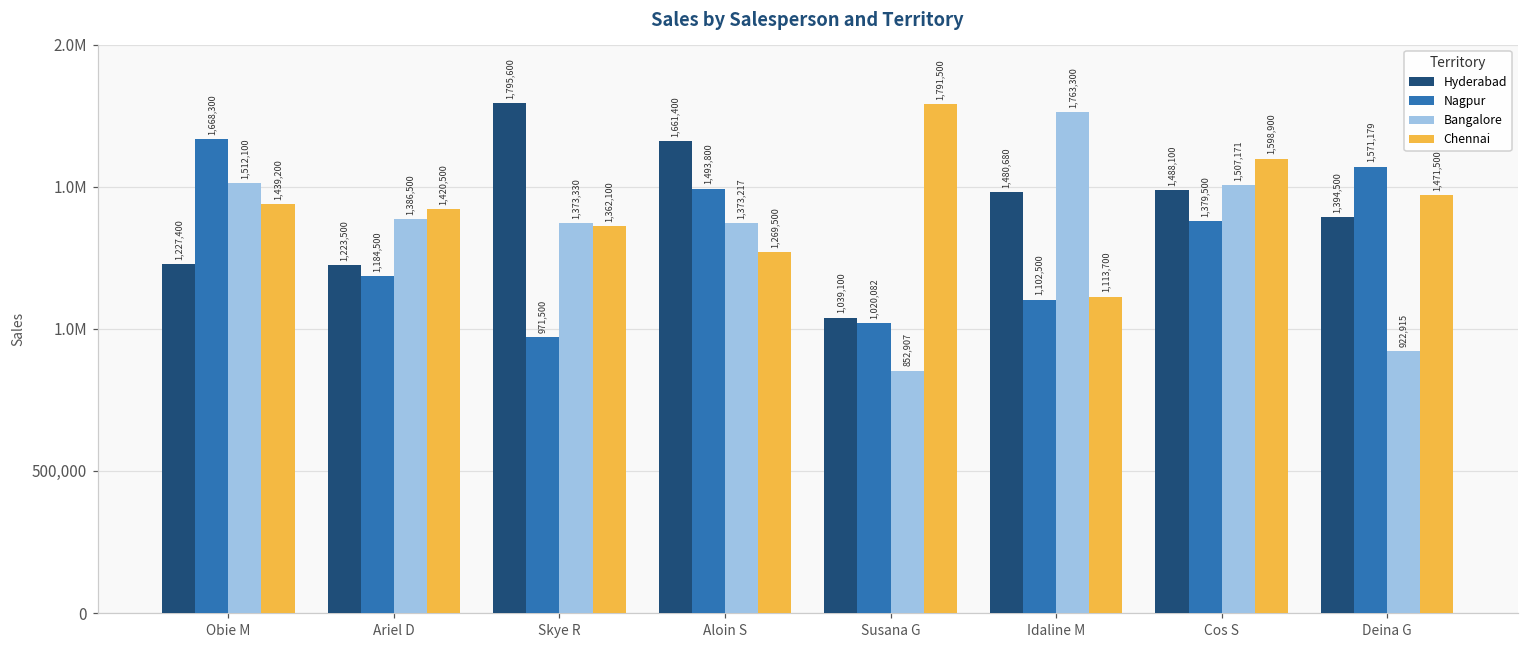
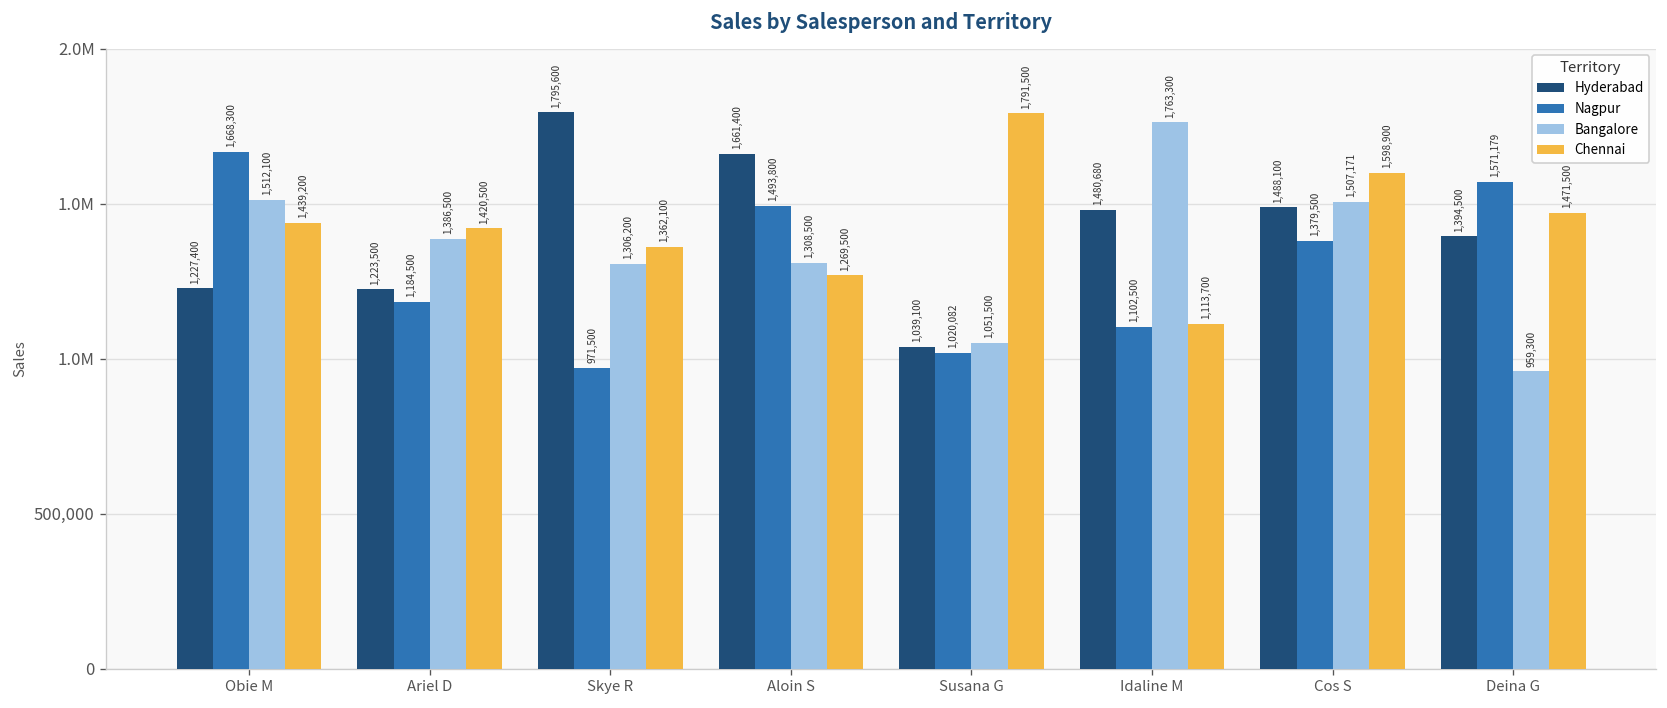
  {
    "Hyderabad": {
      "Obie M": "1,227,400",
      "Ariel D": "1,223,500",
      "Skye R": "1,795,600",
      "Aloin S": "1,661,400",
      "Susana G": "1,039,100",
      "Idaline M": "1,480,680",
      "Cos S": "1,488,100",
      "Deina G": "1,394,500"
    },
    "Nagpur": {
      "Obie M": "1,668,300",
      "Ariel D": "1,184,500",
      "Skye R": "971,500",
      "Aloin S": "1,493,800",
      "Susana G": "1,020,082",
      "Idaline M": "1,102,500",
      "Cos S": "1,379,500",
      "Deina G": "1,571,179"
    },
    "Bangalore": {
      "Obie M": "1,512,100",
      "Ariel D": "1,386,500",
-     "Skye R": "1,373,330",
-     "Aloin S": "1,373,217",
-     "Susana G": "852,907",
+     "Skye R": "1,306,200",
+     "Aloin S": "1,308,500",
+     "Susana G": "1,051,500",
      "Idaline M": "1,763,300",
      "Cos S": "1,507,171",
-     "Deina G": "922,915"
+     "Deina G": "959,300"
    },
    "Chennai": {
      "Obie M": "1,439,200",
      "Ariel D": "1,420,500",
      "Skye R": "1,362,100",
      "Aloin S": "1,269,500",
      "Susana G": "1,791,500",
      "Idaline M": "1,113,700",
      "Cos S": "1,598,900",
      "Deina G": "1,471,500"
    }
  }
